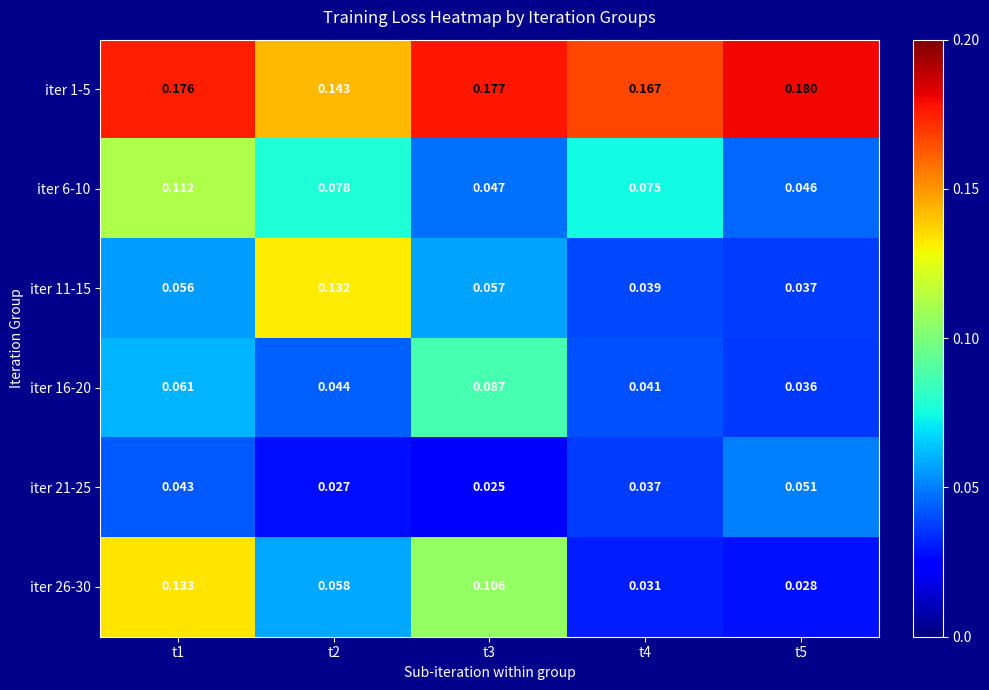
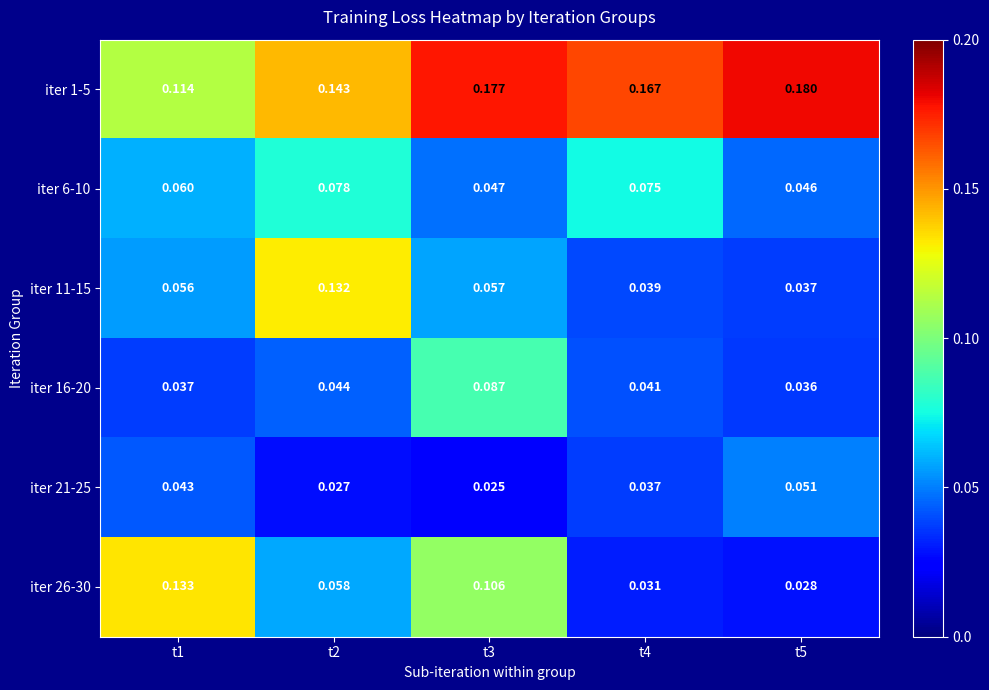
  {
    "iter 1-5": {
-     "t1": 0.176,
+     "t1": 0.114,
      "t2": 0.143,
      "t3": 0.177,
      "t4": 0.167,
      "t5": 0.180
    },
    "iter 6-10": {
-     "t1": 0.112,
+     "t1": 0.060,
      "t2": 0.078,
      "t3": 0.047,
      "t4": 0.075,
      "t5": 0.046
    },
    "iter 11-15": {
      "t1": 0.056,
      "t2": 0.132,
      "t3": 0.057,
      "t4": 0.039,
      "t5": 0.037
    },
    "iter 16-20": {
-     "t1": 0.061,
+     "t1": 0.037,
      "t2": 0.044,
      "t3": 0.087,
      "t4": 0.041,
      "t5": 0.036
    },
    "iter 21-25": {
      "t1": 0.043,
      "t2": 0.027,
      "t3": 0.025,
      "t4": 0.037,
      "t5": 0.051
    },
    "iter 26-30": {
      "t1": 0.133,
      "t2": 0.058,
      "t3": 0.106,
      "t4": 0.031,
      "t5": 0.028
    }
  }
